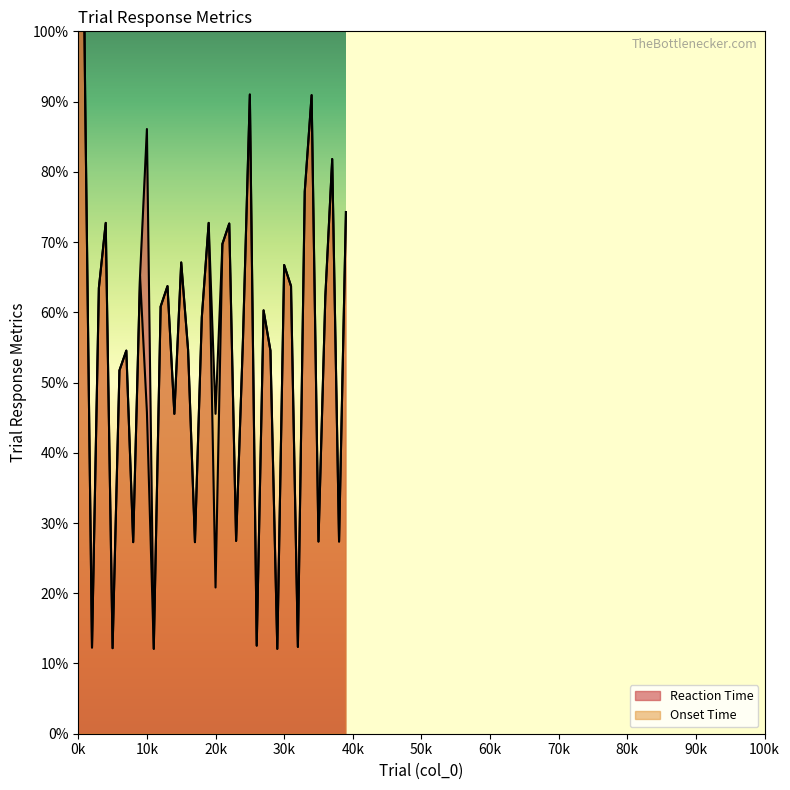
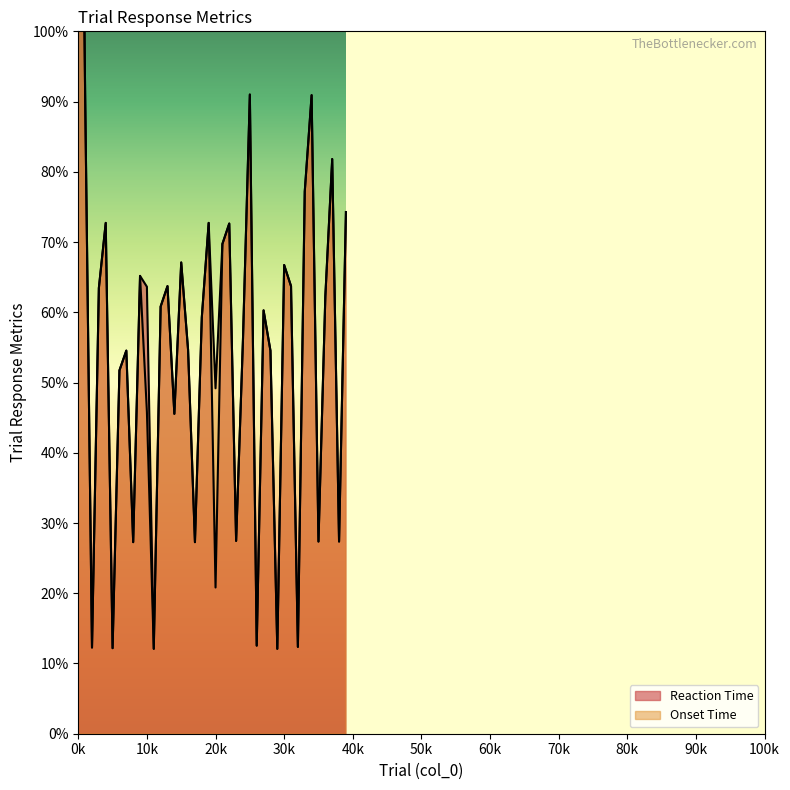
  {
    "Reaction Time": {
-     "10k": "86%",
+     "10k": "64%",
      "20k": "21%"
    },
    "Onset Time": {
      "10k": "46%",
-     "20k": "46%"
+     "20k": "49%"
    }
  }
